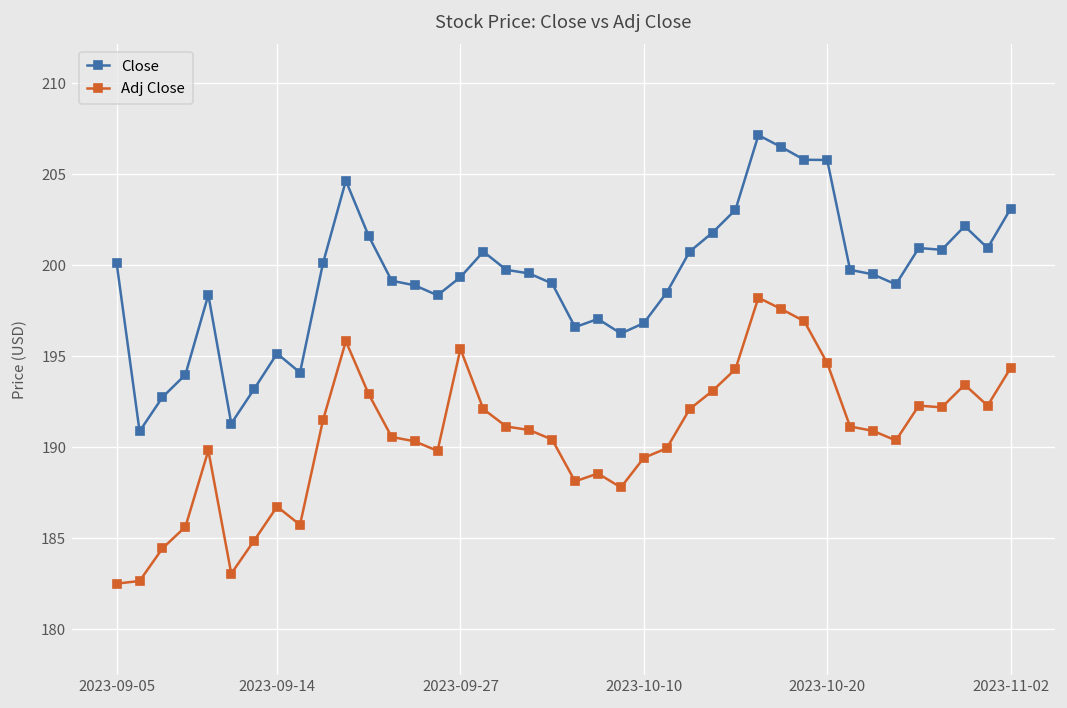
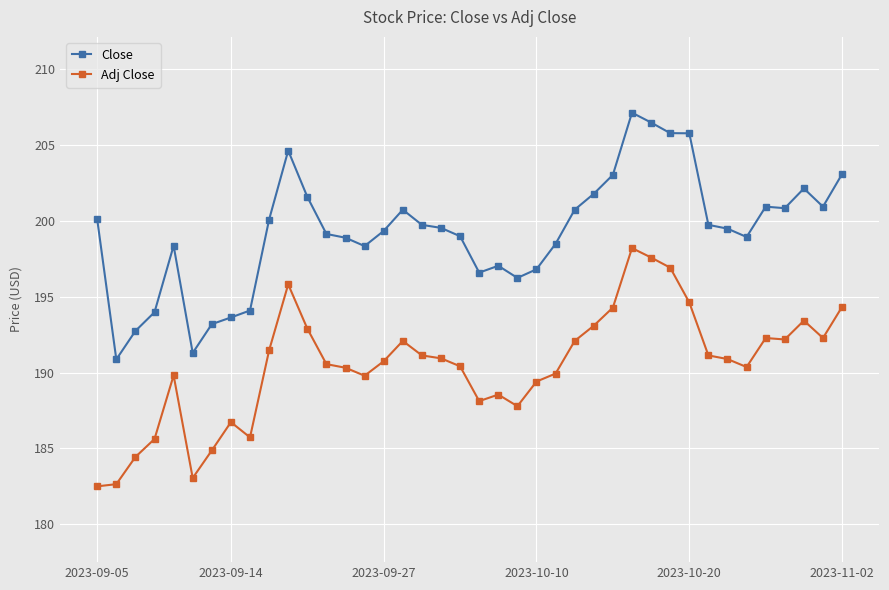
  {
    "Close": {
      "2023-09-05": 200.1,
-     "2023-09-14": 195.2,
+     "2023-09-14": 193.6,
      "2023-09-27": 199.4,
      "2023-10-10": 196.8,
      "2023-10-20": 205.8,
      "2023-11-02": 203.1
    },
    "Adj Close": {
      "2023-09-05": 182.5,
      "2023-09-14": 186.7,
-     "2023-09-27": 195.4,
+     "2023-09-27": 190.8,
      "2023-10-10": 189.4,
      "2023-10-20": 194.6,
      "2023-11-02": 194.3
    }
  }
